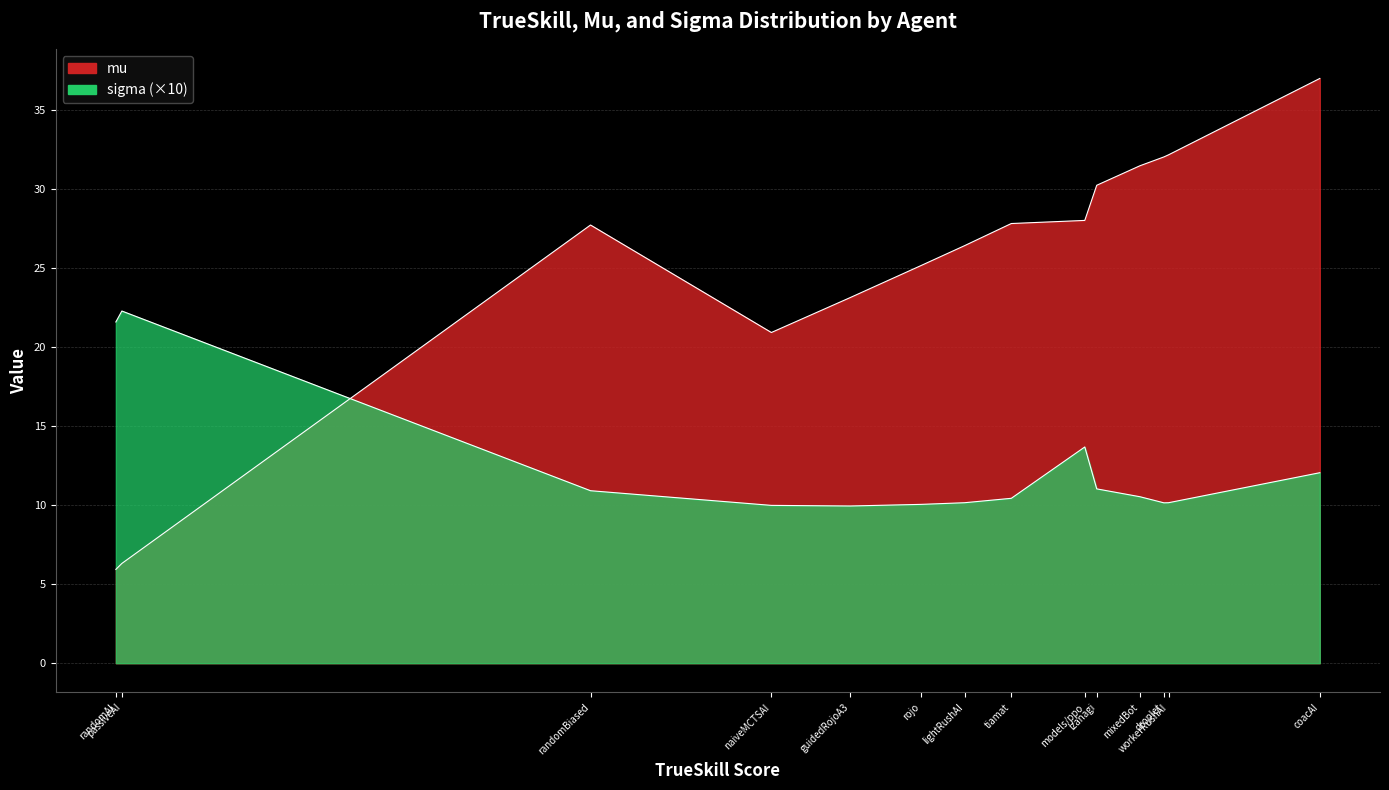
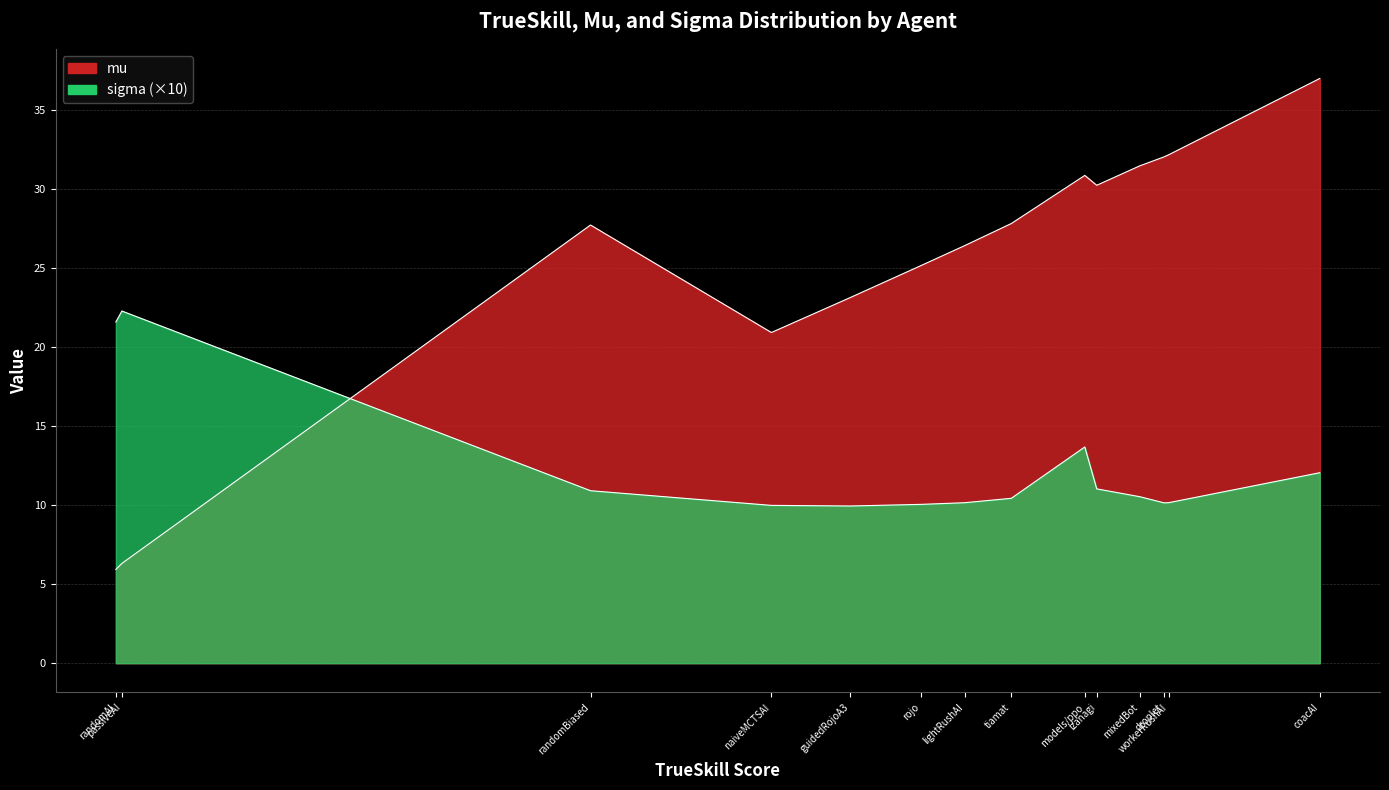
  {
    "mu": {
      "randomAI": 5.9,
      "passiveAI": 6.3,
      "randomBiased": 27.7,
      "naiveMCTSAI": 20.9,
      "guidedRojoA3": 23.1,
      "rojo": 25.2,
      "lightRushAI": 26.4,
      "tiamat": 27.8,
-     "models/ppo": 28.0,
+     "models/ppo": 30.9,
      "izanagi": 30.3,
      "mixedBot": 31.5,
      "droplet": 32.0,
      "workerRushAI": 32.2,
      "coacAI": 37.0
    },
    "sigma (×10)": {
      "randomAI": 21.6,
      "passiveAI": 22.3,
      "randomBiased": 10.9,
      "naiveMCTSAI": 10.0,
      "guidedRojoA3": 10.0,
      "rojo": 10.1,
      "lightRushAI": 10.2,
      "tiamat": 10.4,
      "models/ppo": 13.7,
      "izanagi": 11.0,
      "mixedBot": 10.5,
      "droplet": 10.2,
      "workerRushAI": 10.2,
      "coacAI": 12.1
    }
  }
